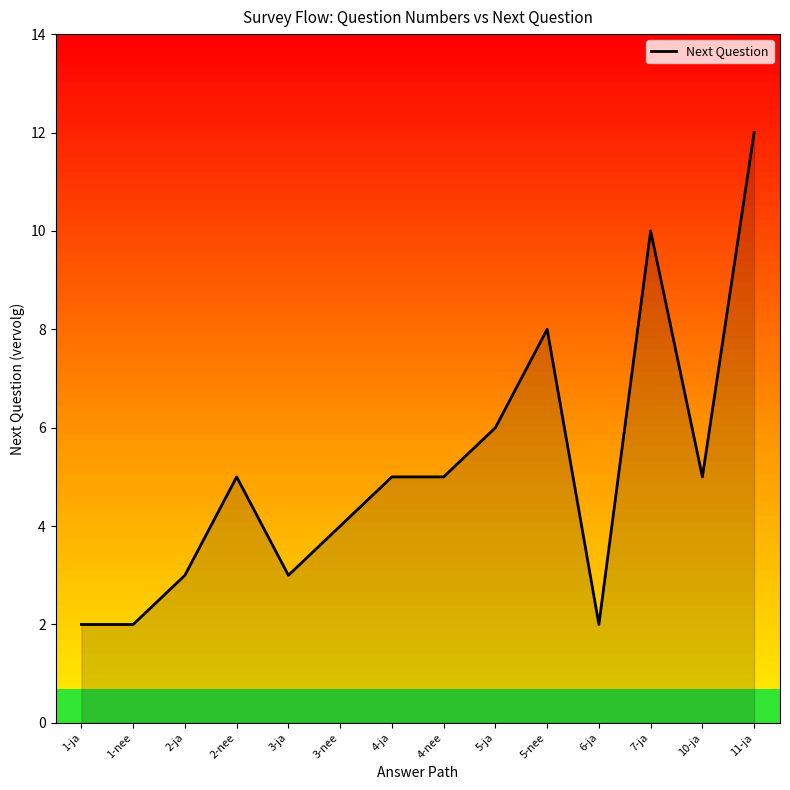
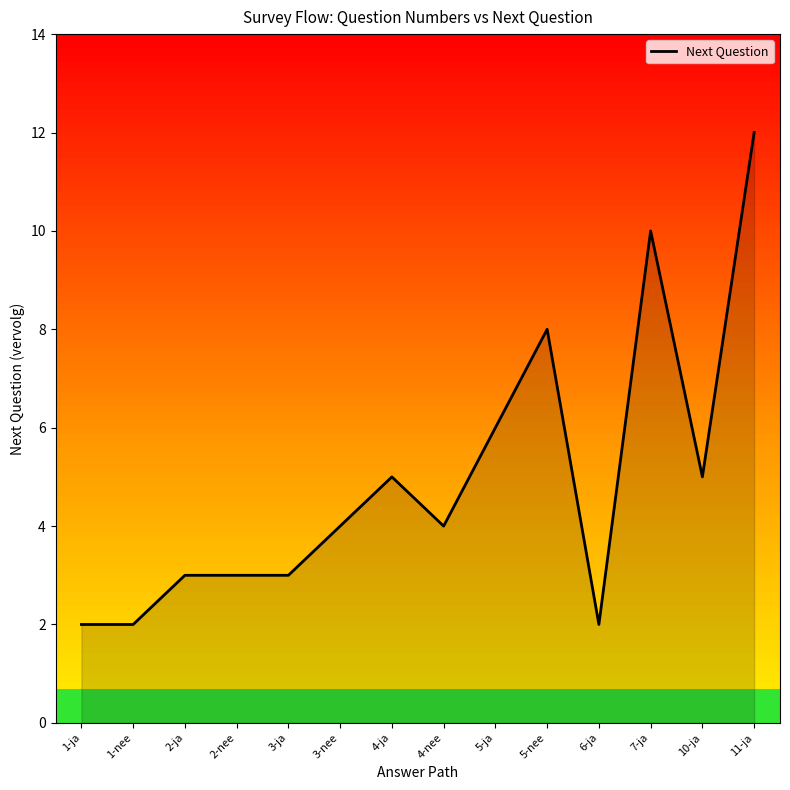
  {
    "1-ja": 2,
    "1-nee": 2,
    "2-ja": 3,
-   "2-nee": 5,
+   "2-nee": 3,
    "3-ja": 3,
    "3-nee": 4,
    "4-ja": 5,
-   "4-nee": 5,
+   "4-nee": 4,
    "5-ja": 6,
    "5-nee": 8,
    "6-ja": 2,
    "7-ja": 10,
    "10-ja": 5,
    "11-ja": 12
  }
